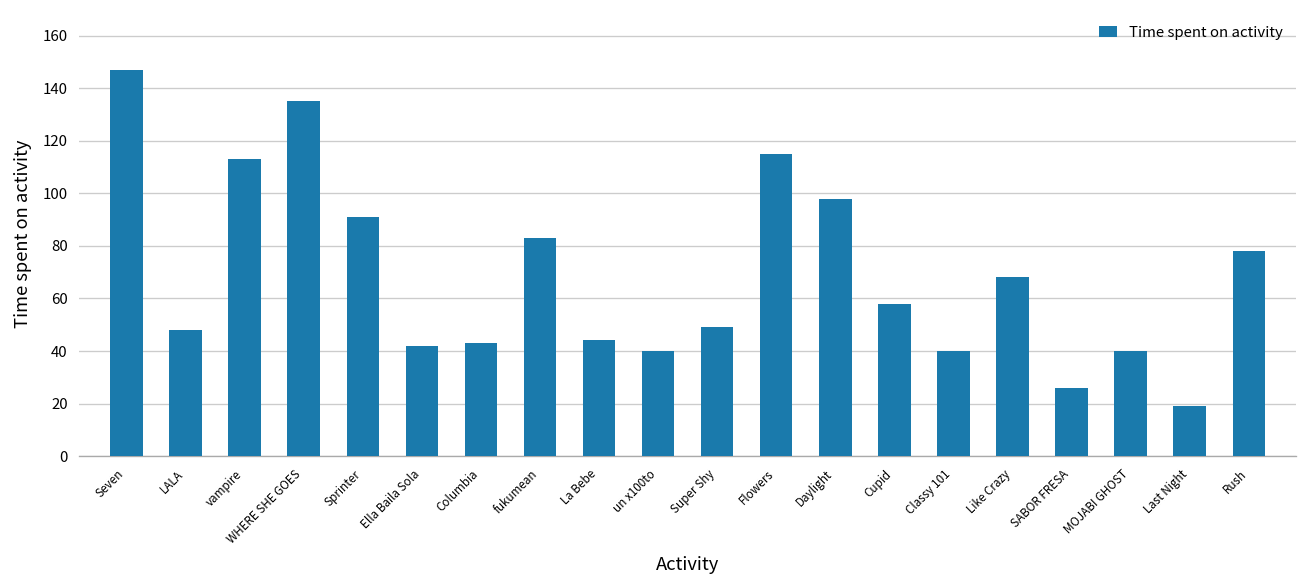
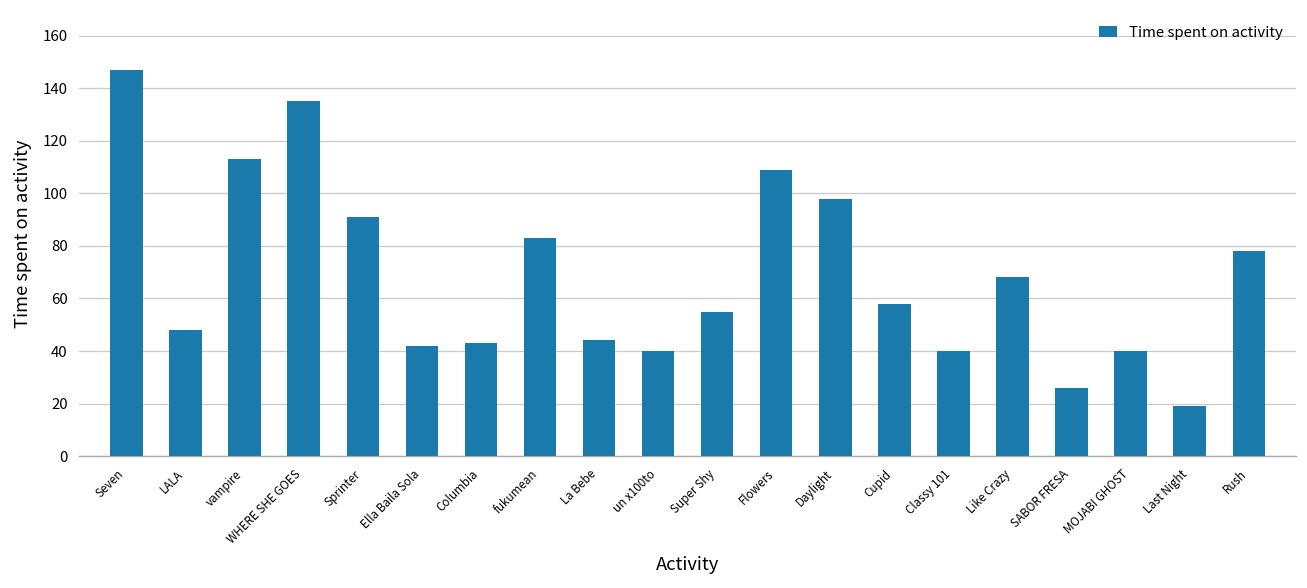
  {
    "Seven": 147,
    "LALA": 48,
    "vampire": 113,
    "WHERE SHE GOES": 135,
    "Sprinter": 91,
    "Ella Baila Sola": 42,
    "Columbia": 43,
    "fukumean": 83,
    "La Bebe": 44,
    "un x100to": 40,
-   "Super Shy": 49,
-   "Flowers": 115,
+   "Super Shy": 55,
+   "Flowers": 109,
    "Daylight": 98,
    "Cupid": 58,
    "Classy 101": 40,
    "Like Crazy": 68,
    "SABOR FRESA": 26,
    "MOJABI GHOST": 40,
    "Last Night": 19,
    "Rush": 78
  }
